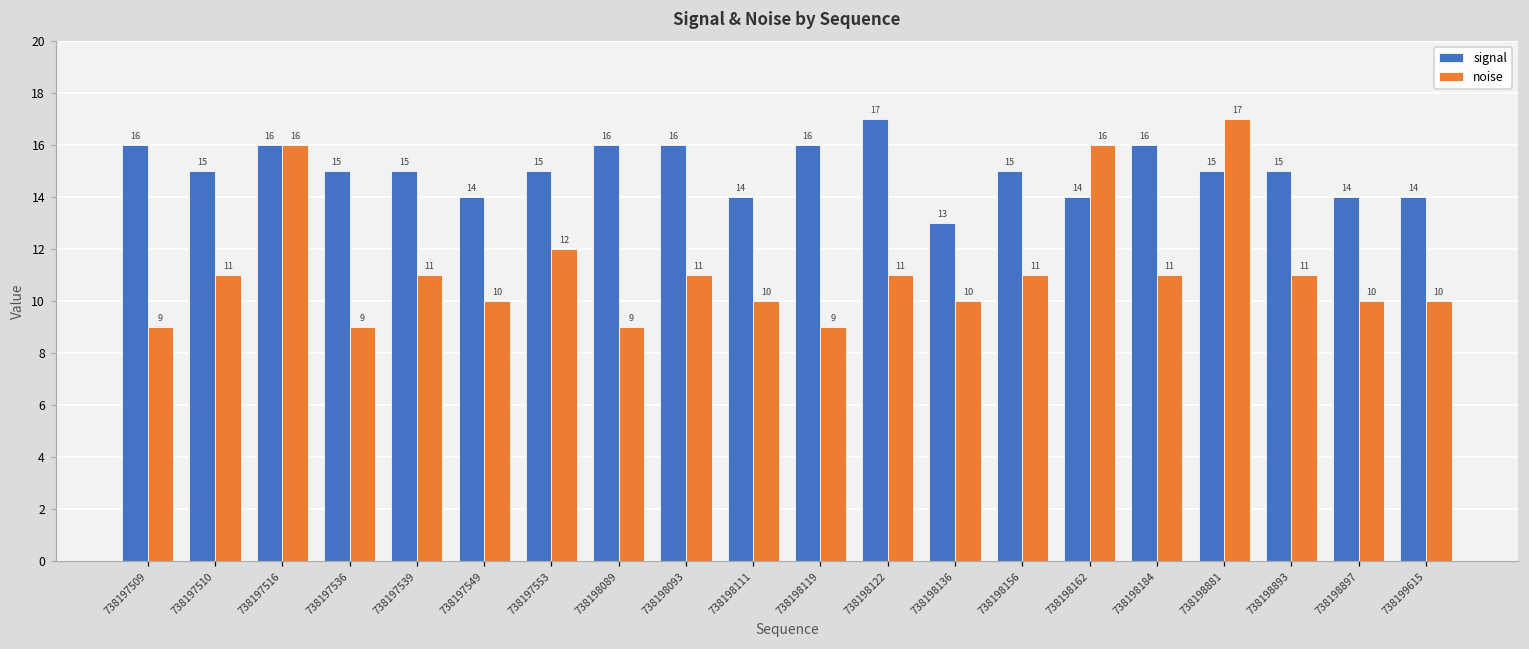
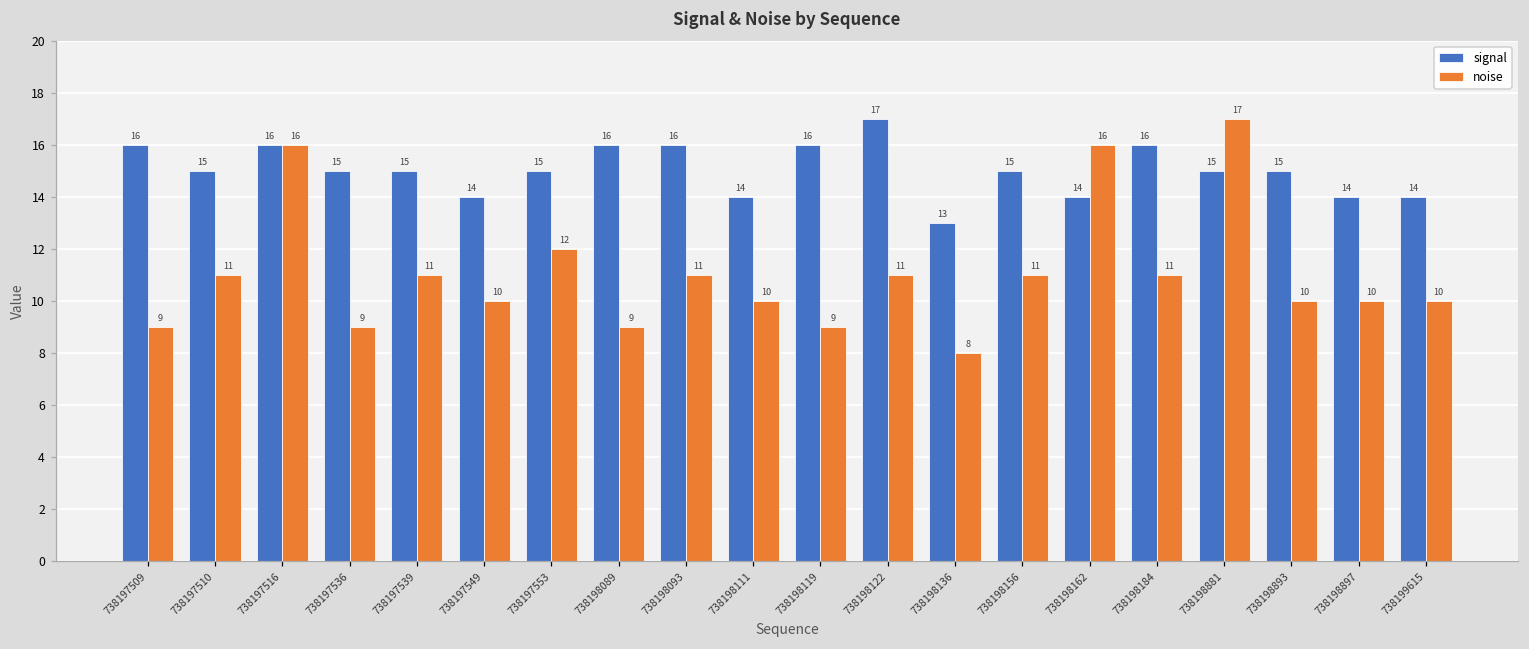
  {
    "signal": {
      "738197509": 16,
      "738197510": 15,
      "738197516": 16,
      "738197536": 15,
      "738197539": 15,
      "738197549": 14,
      "738197553": 15,
      "738198089": 16,
      "738198093": 16,
      "738198111": 14,
      "738198119": 16,
      "738198122": 17,
      "738198136": 13,
      "738198156": 15,
      "738198162": 14,
      "738198184": 16,
      "738198881": 15,
      "738198893": 15,
      "738198897": 14,
      "738199615": 14
    },
    "noise": {
      "738197509": 9,
      "738197510": 11,
      "738197516": 16,
      "738197536": 9,
      "738197539": 11,
      "738197549": 10,
      "738197553": 12,
      "738198089": 9,
      "738198093": 11,
      "738198111": 10,
      "738198119": 9,
      "738198122": 11,
-     "738198136": 10,
+     "738198136": 8,
      "738198156": 11,
      "738198162": 16,
      "738198184": 11,
      "738198881": 17,
-     "738198893": 11,
+     "738198893": 10,
      "738198897": 10,
      "738199615": 10
    }
  }
